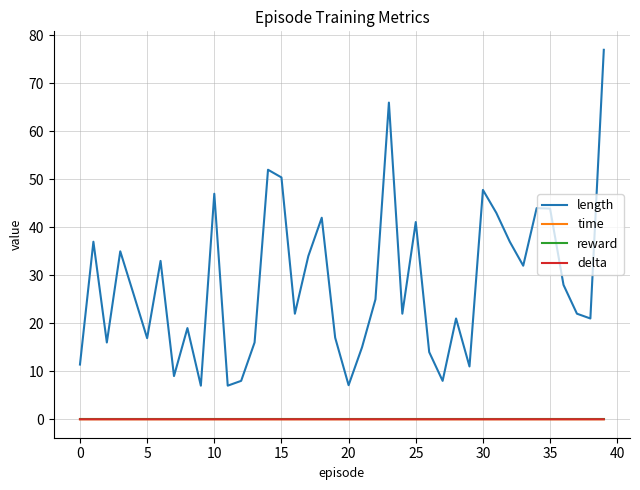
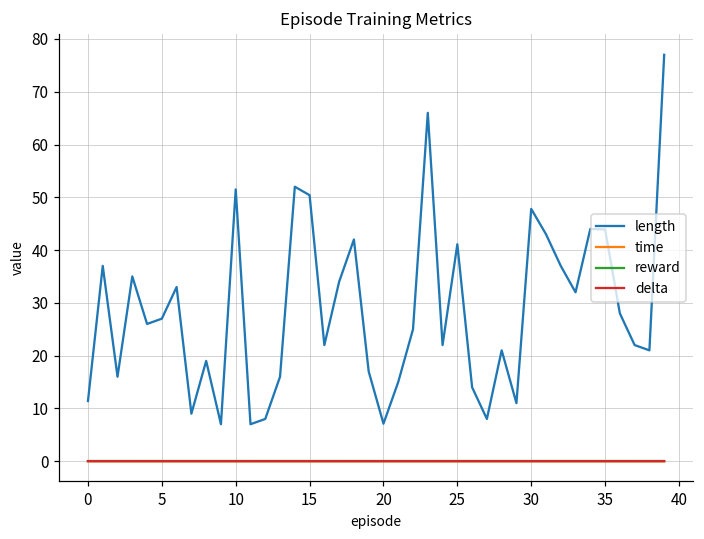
  {
    "length": {
      "0": 11,
-     "5": 17,
-     "10": 47,
+     "5": 27,
+     "10": 52,
      "15": 50,
      "20": 7,
      "25": 41,
      "30": 48
    },
    "delta": {
      "0": 0,
      "5": 0,
      "10": 0,
      "15": 0,
      "20": 0,
      "25": 0,
      "30": 0,
      "35": 0
    }
  }
